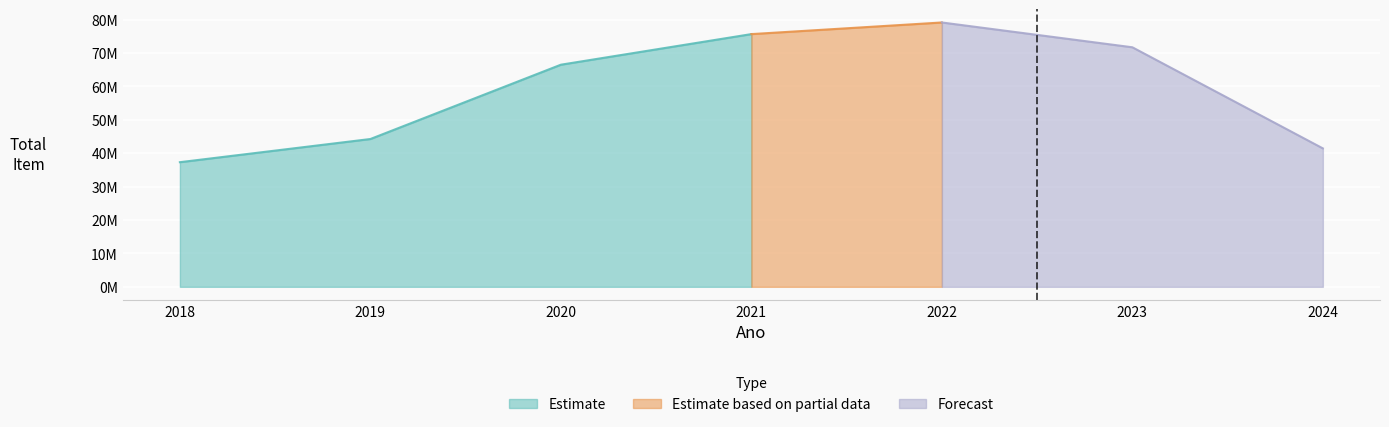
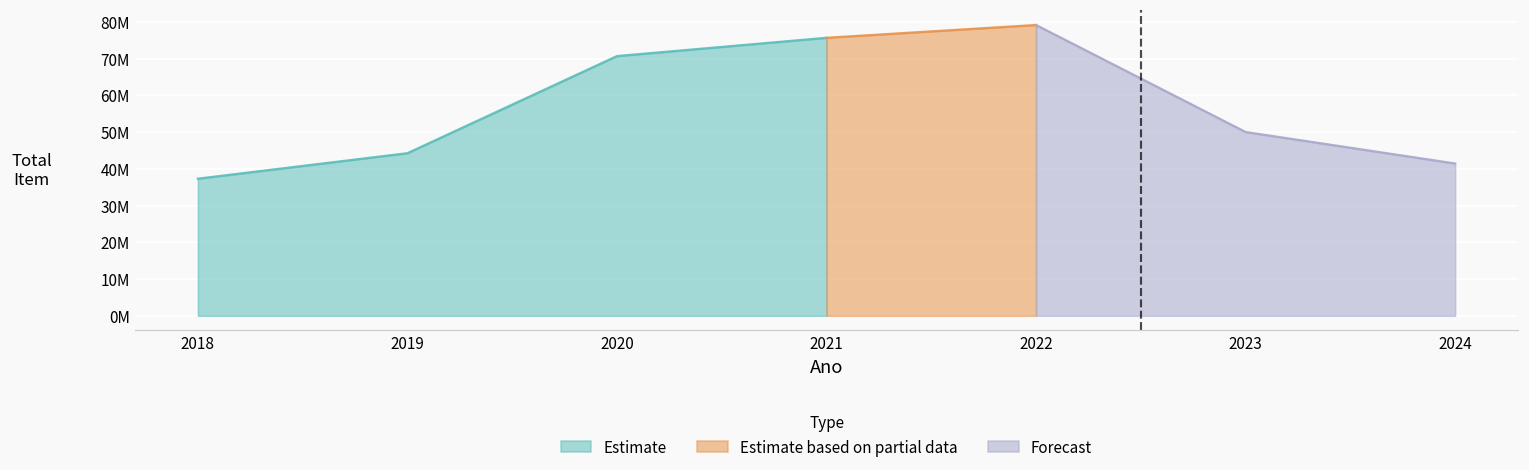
  {
    "Estimate": {
      "2018": 37000000,
      "2019": 44000000,
-     "2020": 67000000
+     "2020": 71000000
    },
    "Forecast": {
-     "2023": 72000000,
+     "2023": 50000000,
      "2024": 41000000
    }
  }
